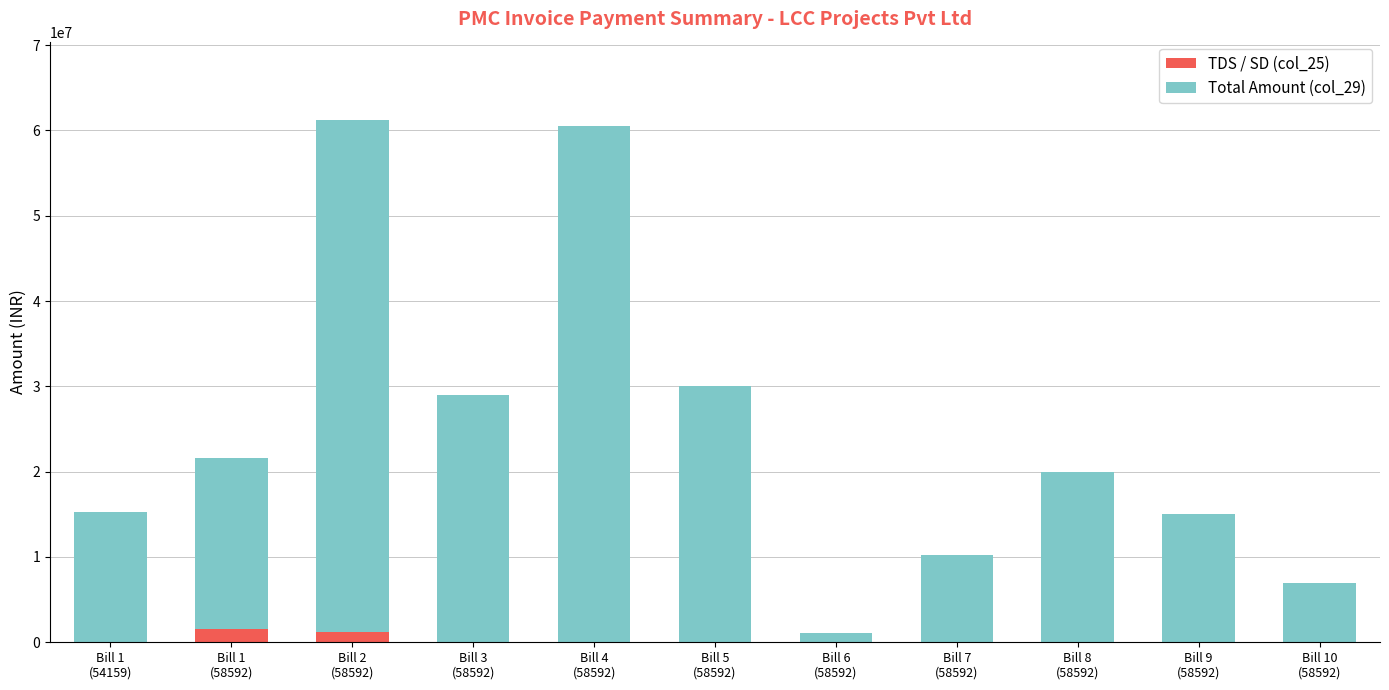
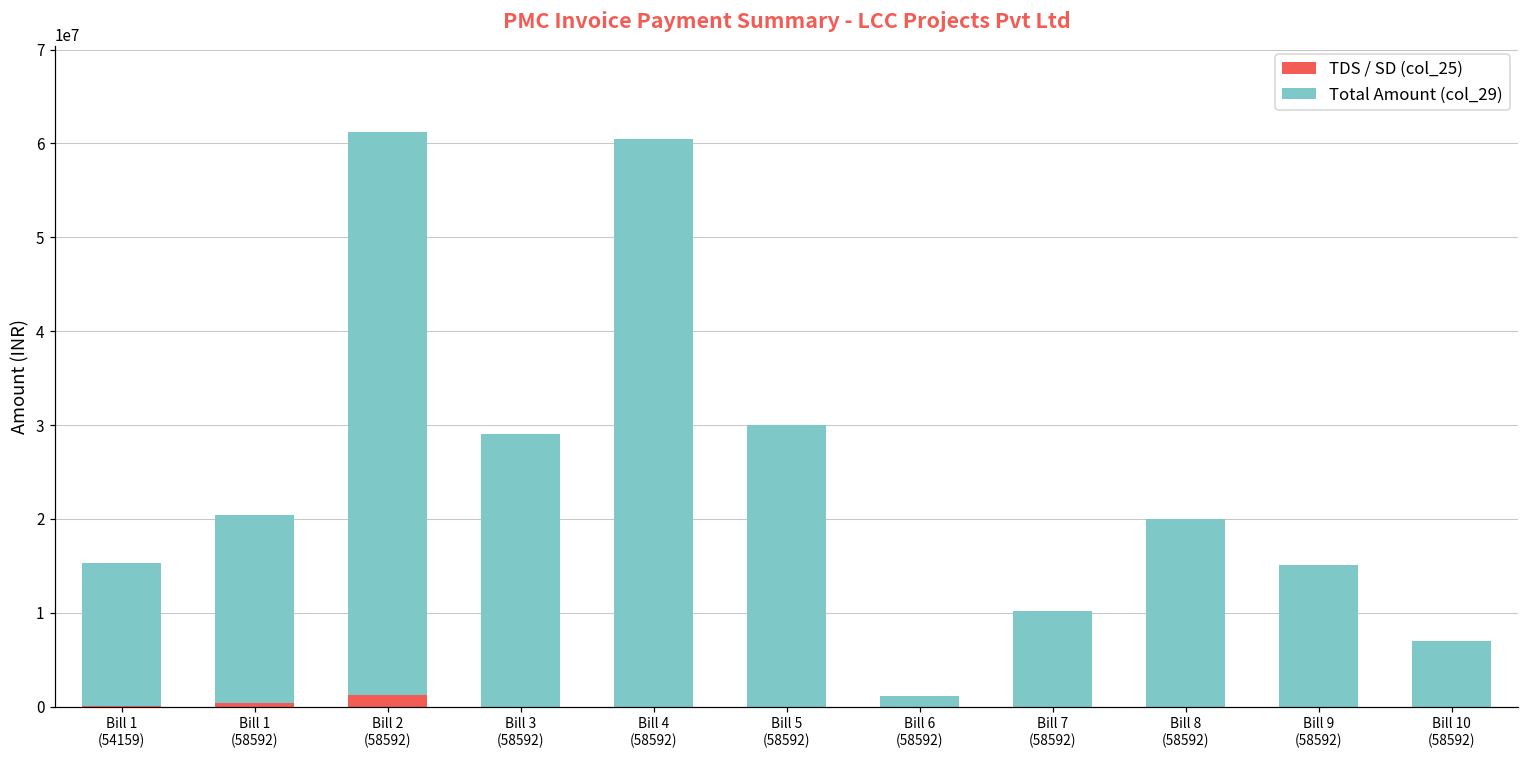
  {
    "TDS / SD (col_25)": {
-     "Bill 1 (58592)": 2000000,
+     "Bill 1 (58592)": 0,
      "Bill 2 (58592)": 1000000,
      "Bill 3 (58592)": 0,
      "Bill 4 (58592)": 0,
      "Bill 5 (58592)": 0,
      "Bill 6 (58592)": 0,
      "Bill 7 (58592)": 0,
      "Bill 8 (58592)": 0,
      "Bill 9 (58592)": 0,
      "Bill 10 (58592)": 0
    },
    "Total Amount (col_29)": {
      "Bill 1 (54159)": 15000000,
      "Bill 1 (58592)": 20000000,
      "Bill 2 (58592)": 60000000,
      "Bill 3 (58592)": 29000000,
      "Bill 4 (58592)": 60000000,
      "Bill 5 (58592)": 30000000,
      "Bill 6 (58592)": 1000000,
      "Bill 7 (58592)": 10000000,
      "Bill 8 (58592)": 20000000,
      "Bill 9 (58592)": 15000000,
      "Bill 10 (58592)": 7000000
    }
  }
